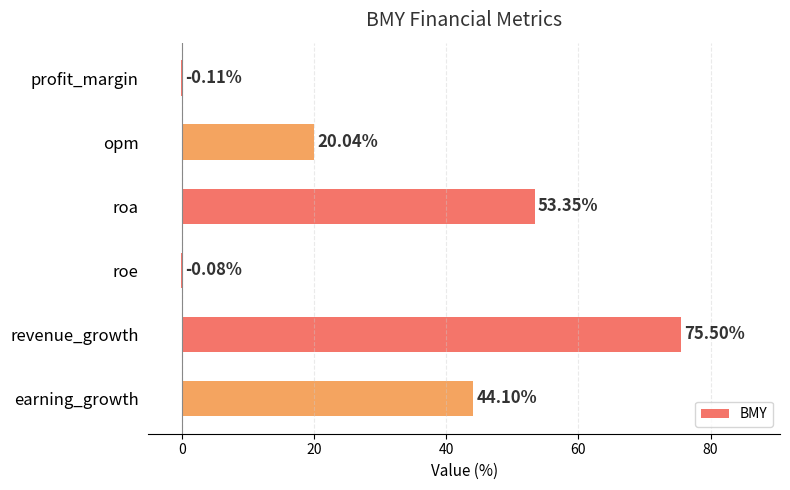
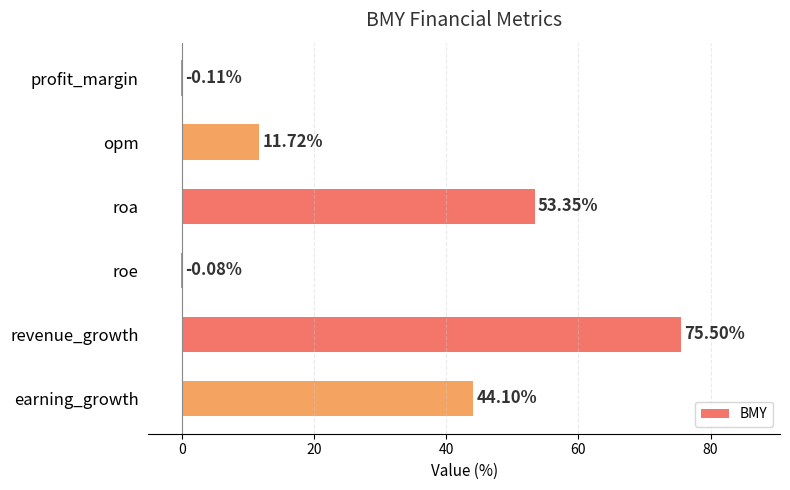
  {
    "profit_margin": "-0.11%",
-   "opm": "20.04%",
+   "opm": "11.72%",
    "roa": "53.35%",
    "roe": "-0.08%",
    "revenue_growth": "75.50%",
    "earning_growth": "44.10%"
  }
